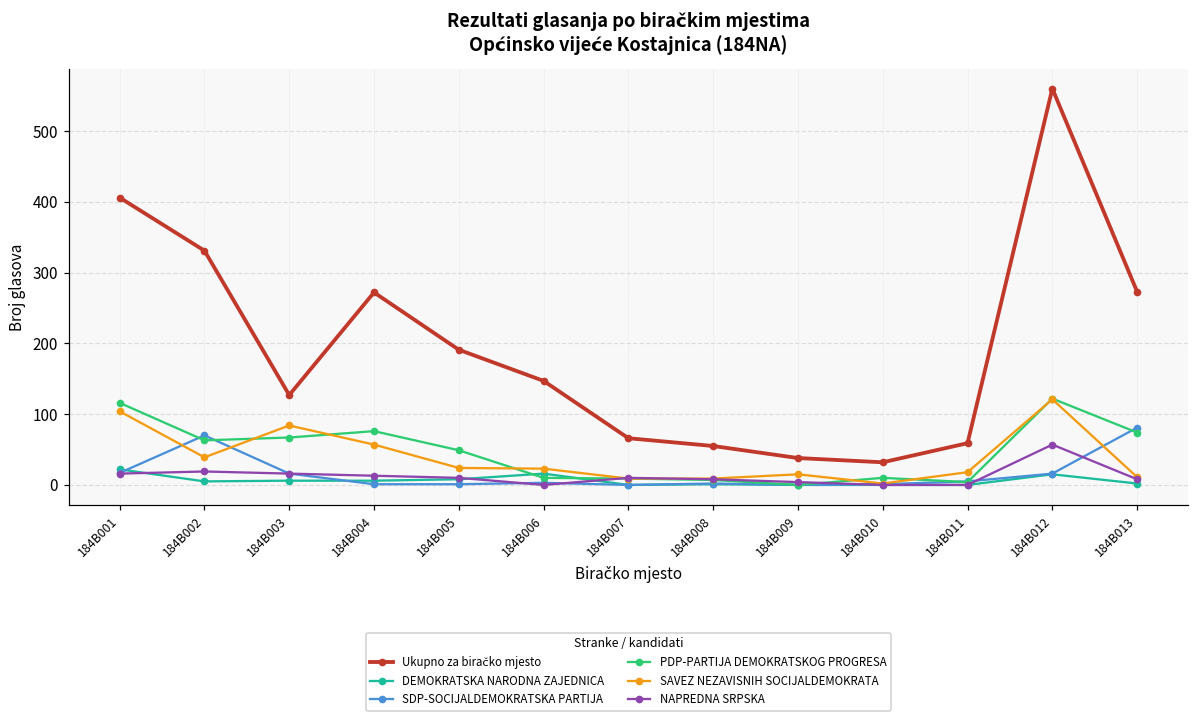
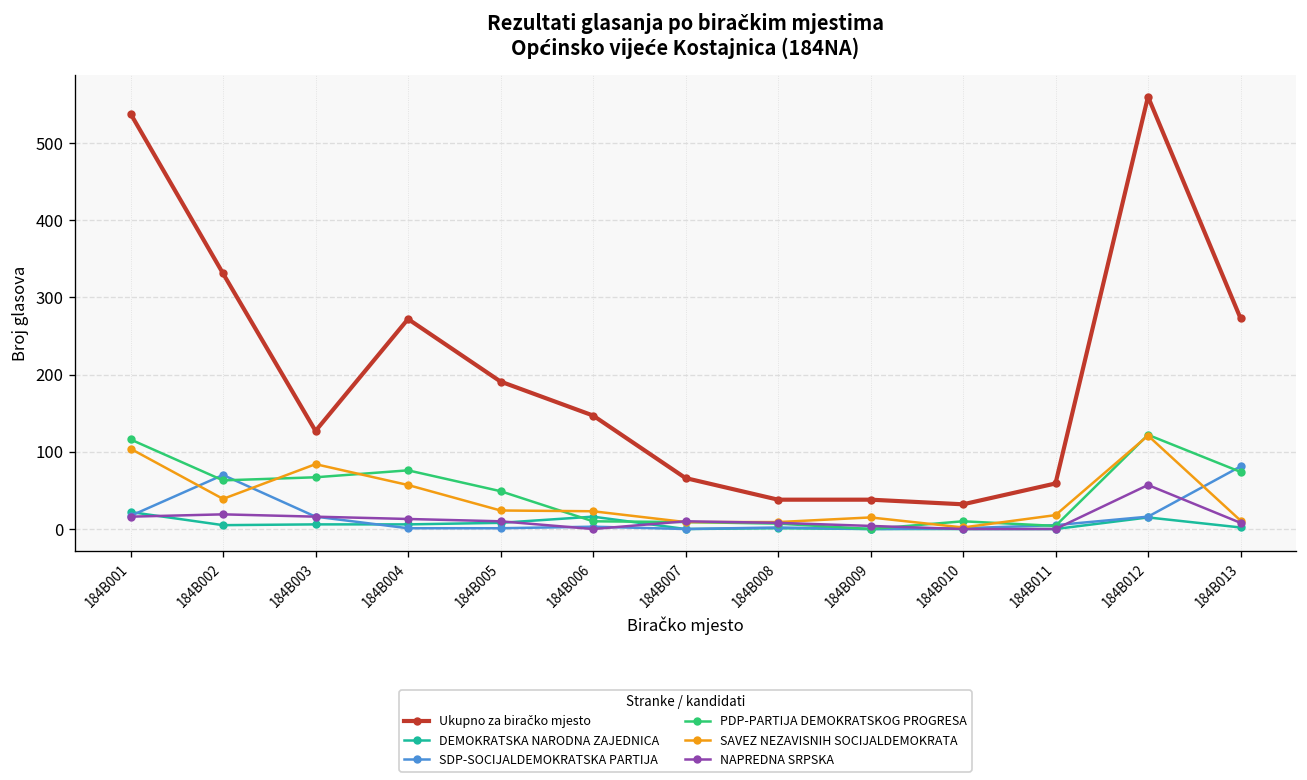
  {
    "Ukupno za biračko mjesto": {
-     "184B001": 410,
+     "184B001": 540,
      "184B002": 330,
      "184B003": 130,
      "184B004": 270,
      "184B005": 190,
      "184B006": 150,
      "184B007": 70,
-     "184B008": 60,
+     "184B008": 40,
      "184B009": 40,
      "184B010": 30,
      "184B011": 60,
      "184B012": 560,
      "184B013": 270
    },
    "SDP-SOCIJALDEMOKRATSKA PARTIJA": {
      "184B002": 70,
      "184B004": 0,
      "184B005": 0,
      "184B013": 80
    },
    "SAVEZ NEZAVISNIH SOCIJALDEMOKRATA": {
      "184B001": 100,
      "184B002": 40,
      "184B003": 80,
      "184B004": 60,
      "184B005": 20,
      "184B006": 20,
      "184B009": 20,
      "184B011": 20
    },
    "NAPREDNA SRPSKA": {
      "184B002": 20,
      "184B004": 10,
      "184B009": 0,
      "184B012": 60
    }
  }
